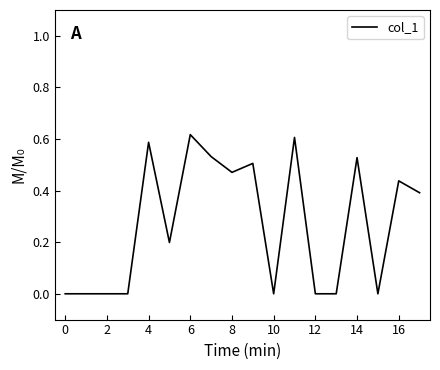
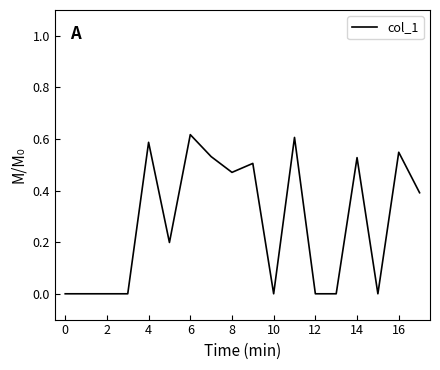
  {
    "0": 0.00,
    "2": 0.00,
    "4": 0.59,
    "6": 0.62,
    "8": 0.47,
    "10": 0.00,
    "12": 0.00,
    "14": 0.53,
-   "16": 0.44
+   "16": 0.55
  }
